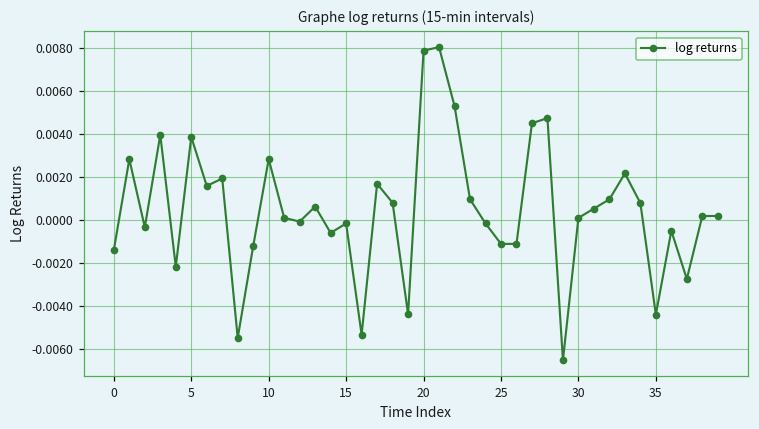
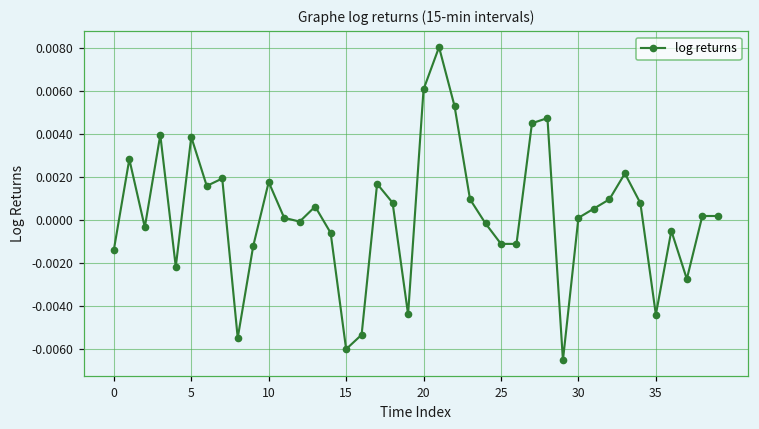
  {
    "0": -0.0014,
    "5": 0.0039,
-   "10": 0.0028,
-   "15": -0.0002,
-   "20": 0.0079,
+   "10": 0.0018,
+   "15": -0.0060,
+   "20": 0.0061,
    "25": -0.0011,
    "30": 0.0001,
    "35": -0.0044
  }
